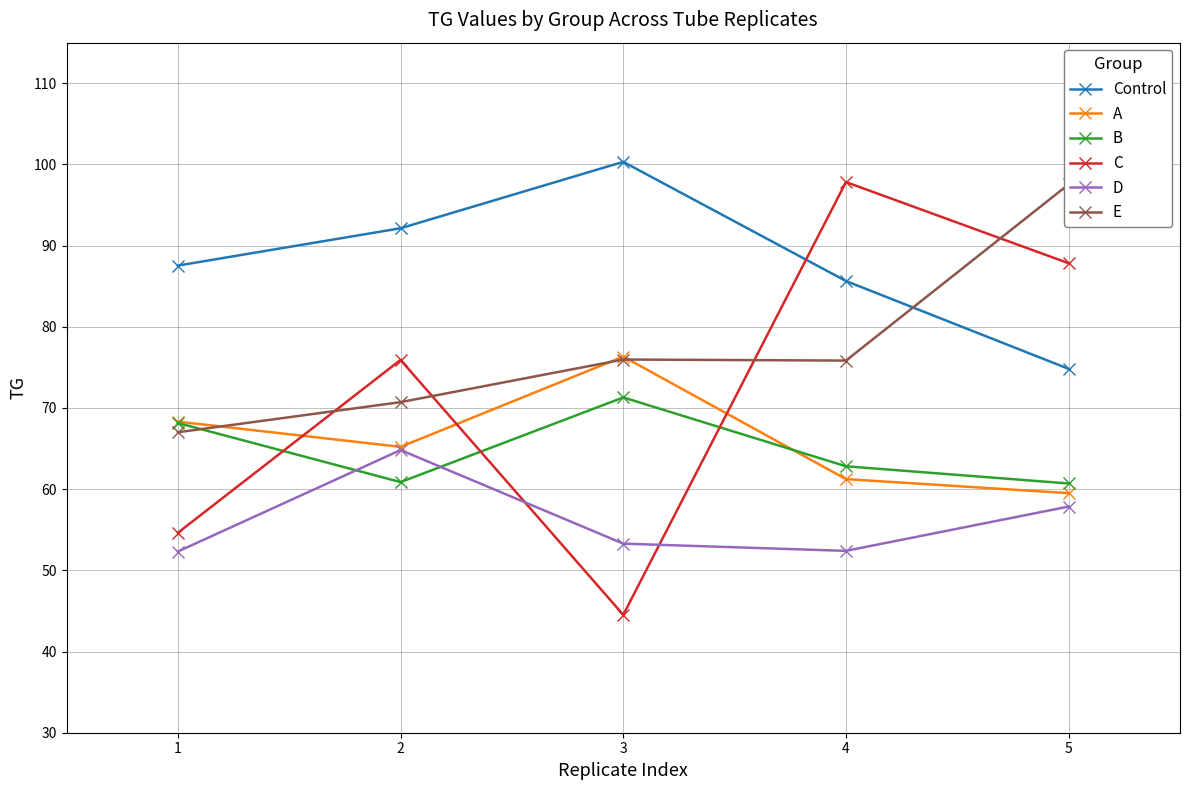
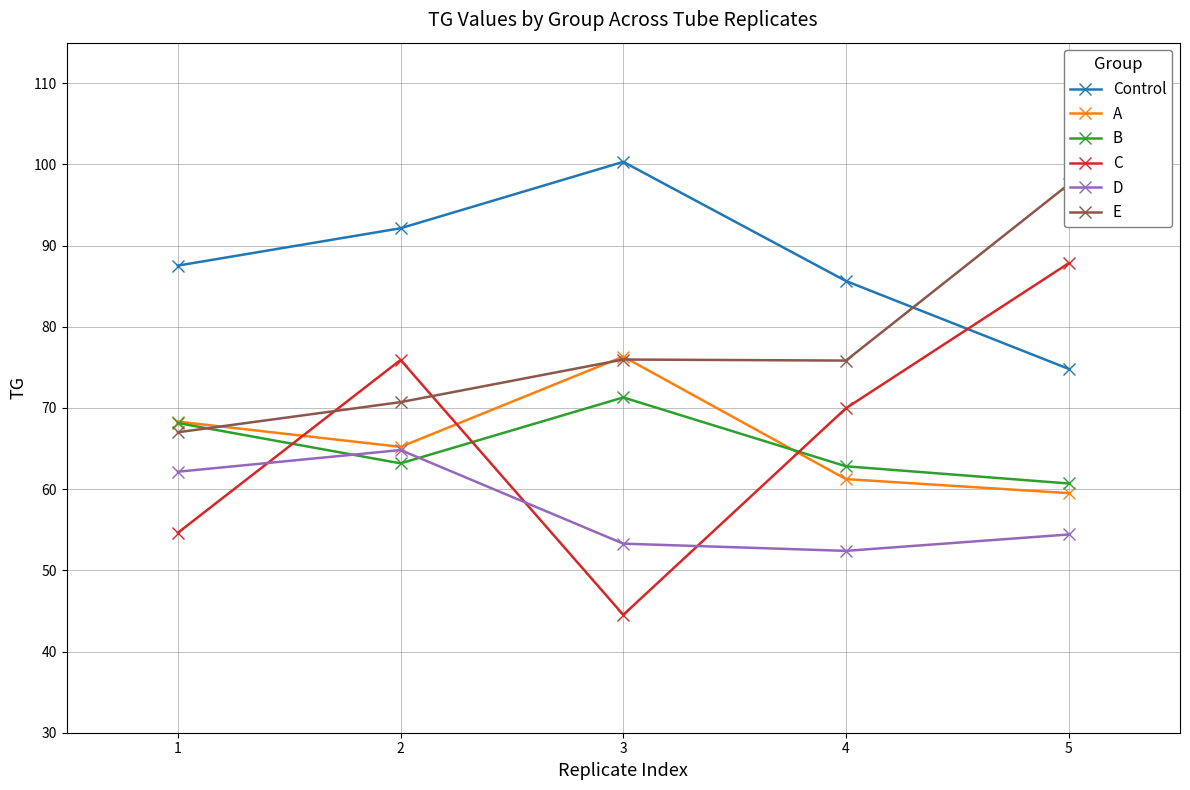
  {
    "Control": {
      "1": 88,
      "2": 92,
      "3": 100,
      "4": 86,
      "5": 75
    },
    "A": {
      "2": 65,
      "3": 76,
      "4": 61,
      "5": 60
    },
    "B": {
-     "2": 61,
+     "2": 63,
      "3": 71,
      "4": 63,
      "5": 61
    },
    "C": {
      "1": 55,
      "2": 76,
      "3": 45,
-     "4": 98,
+     "4": 70,
      "5": 88
    },
    "D": {
-     "1": 52,
+     "1": 62,
      "2": 65,
      "3": 53,
      "4": 52,
-     "5": 58
+     "5": 54
    },
    "E": {
      "1": 67,
      "2": 71,
      "3": 76,
      "4": 76
    }
  }
